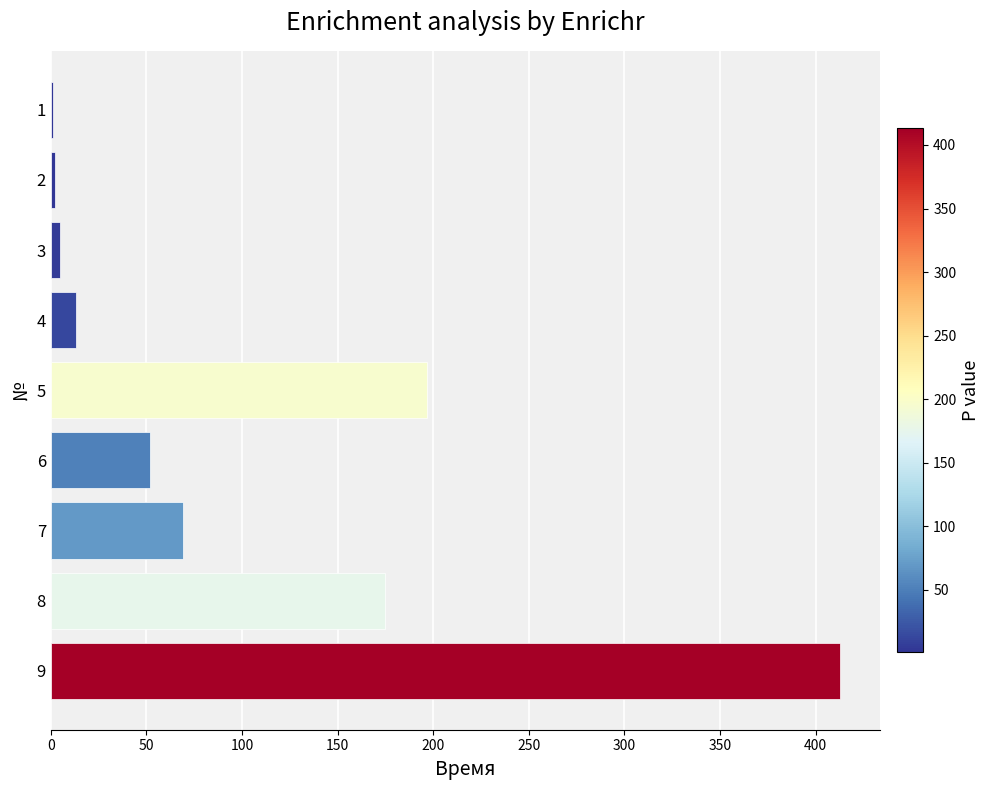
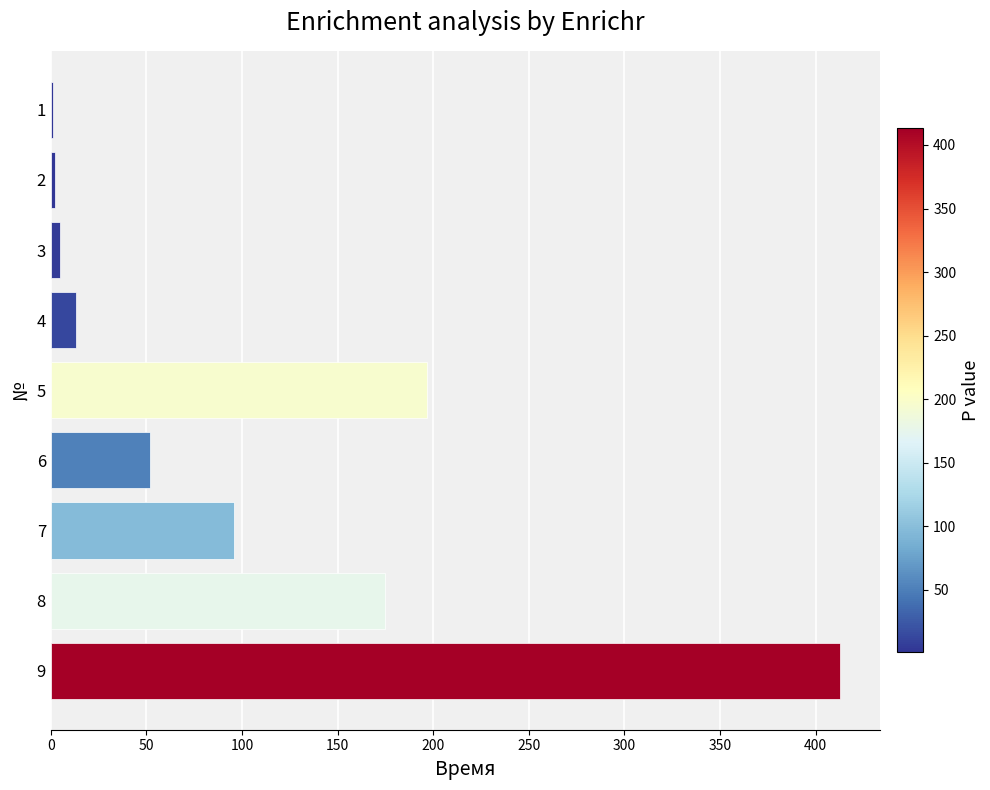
  {
    "2": 2,
    "3": 5,
    "4": 13,
    "5": 197,
    "6": 52,
-   "7": 69,
+   "7": 96,
    "8": 175,
    "9": 413
  }
